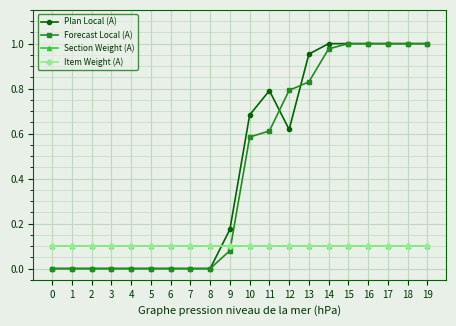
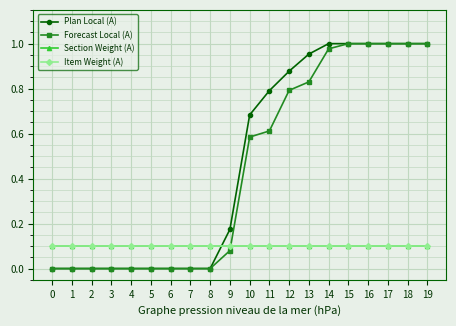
  {
    "Plan Local (A)": {
      "9": 0.17,
      "10": 0.68,
      "11": 0.79,
-     "12": 0.62,
+     "12": 0.88,
      "13": 0.95,
      "14": 1.00
    },
    "Forecast Local (A)": {
      "9": 0.08,
      "10": 0.58,
      "11": 0.61,
      "12": 0.79,
      "13": 0.83,
      "14": 0.98
    },
    "Item Weight (A)": {
      "0": 0.10,
      "1": 0.10,
      "2": 0.10,
      "3": 0.10,
      "4": 0.10,
      "5": 0.10,
      "6": 0.10,
      "7": 0.10,
      "8": 0.10,
      "9": 0.10,
      "10": 0.10,
      "11": 0.10,
      "12": 0.10,
      "13": 0.10,
      "14": 0.10,
      "15": 0.10,
      "16": 0.10,
      "17": 0.10,
      "18": 0.10,
      "19": 0.10
    }
  }
